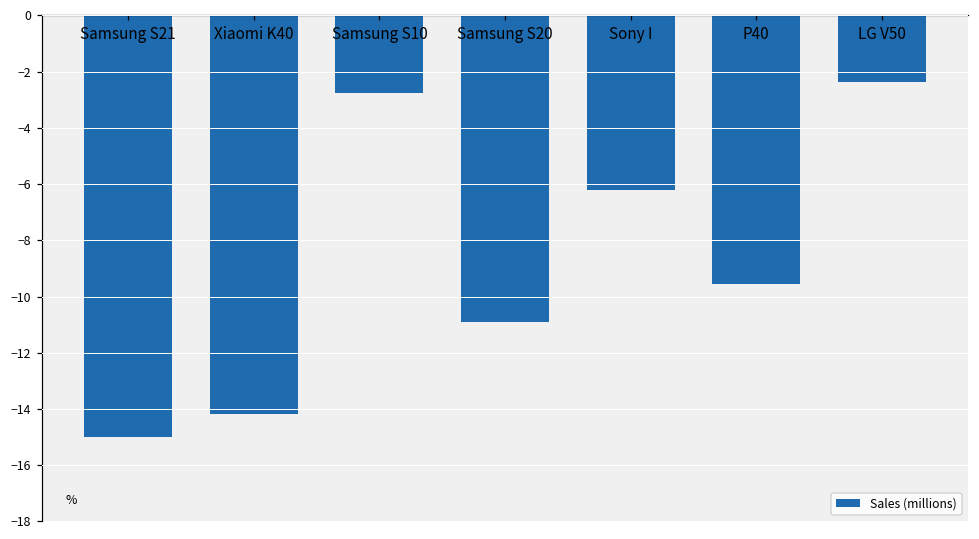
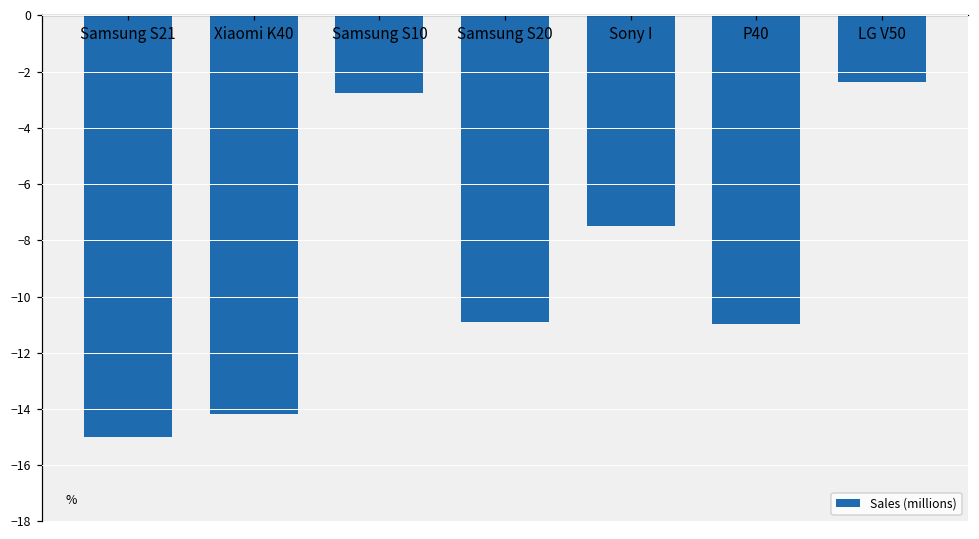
  {
    "Samsung S21": -15.0,
    "Xiaomi K40": -14.2,
    "Samsung S10": -2.8,
    "Samsung S20": -10.9,
-   "Sony I": -6.2,
-   "P40": -9.5,
+   "Sony I": -7.5,
+   "P40": -11.0,
    "LG V50": -2.4
  }
